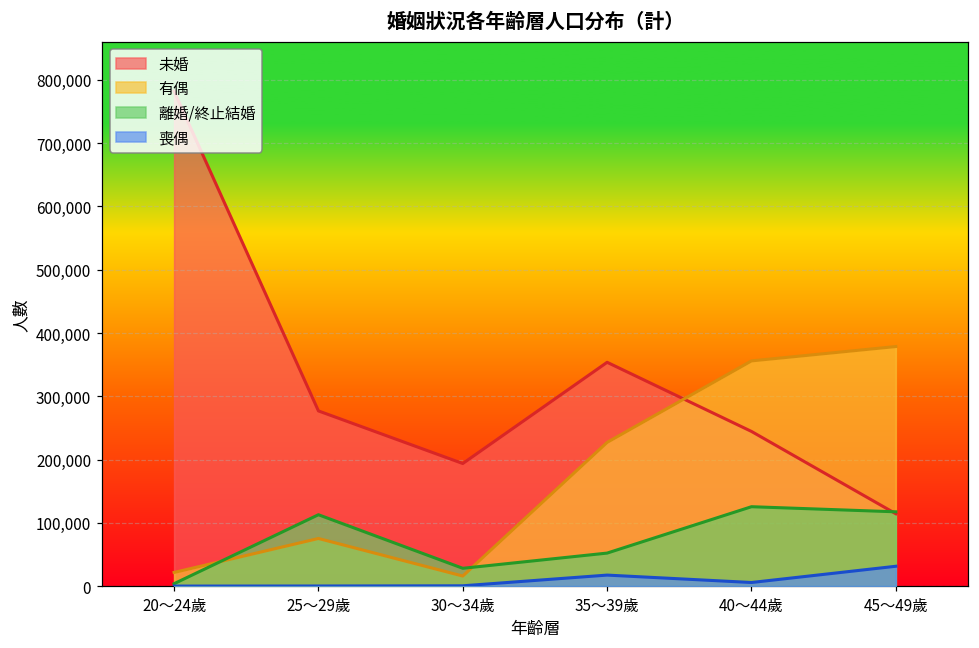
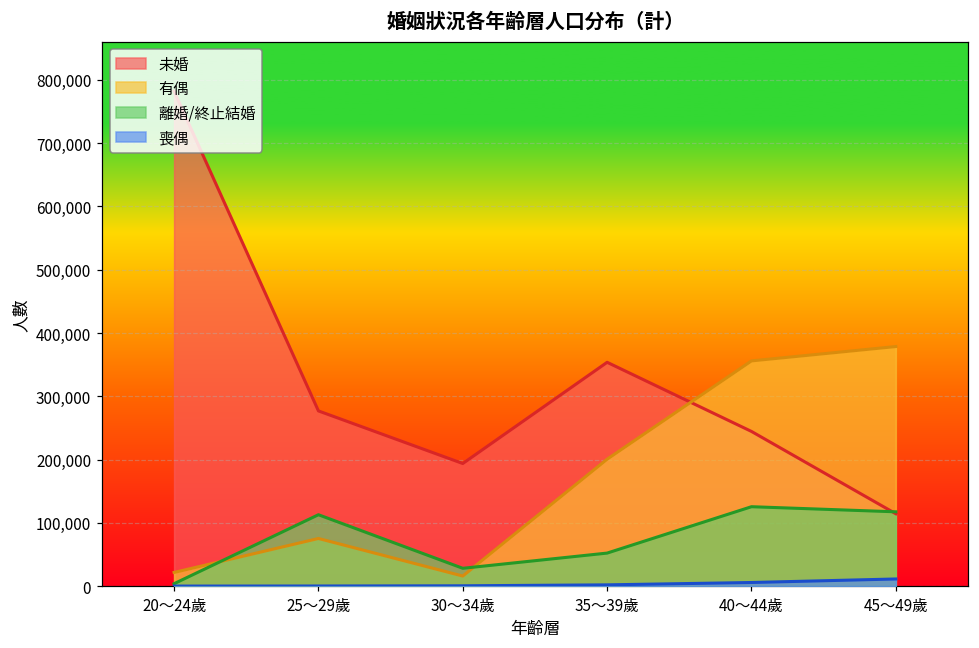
  {
    "未婚": {
      "25～29歲": "280,000",
      "30～34歲": "190,000",
      "35～39歲": "350,000",
      "40～44歲": "240,000"
    },
    "有偶": {
      "20～24歲": "20,000",
      "25～29歲": "80,000",
      "30～34歲": "20,000",
-     "35～39歲": "230,000",
+     "35～39歲": "200,000",
      "40～44歲": "360,000",
      "45～49歲": "380,000"
    },
    "離婚/終止結婚": {
      "25～29歲": "110,000",
      "30～34歲": "30,000",
      "35～39歲": "50,000",
      "40～44歲": "130,000"
    },
    "喪偶": {
      "25～29歲": "0",
      "30～34歲": "0",
-     "35～39歲": "20,000",
+     "35～39歲": "0",
      "40～44歲": "10,000",
-     "45～49歲": "30,000"
+     "45～49歲": "10,000"
    }
  }
